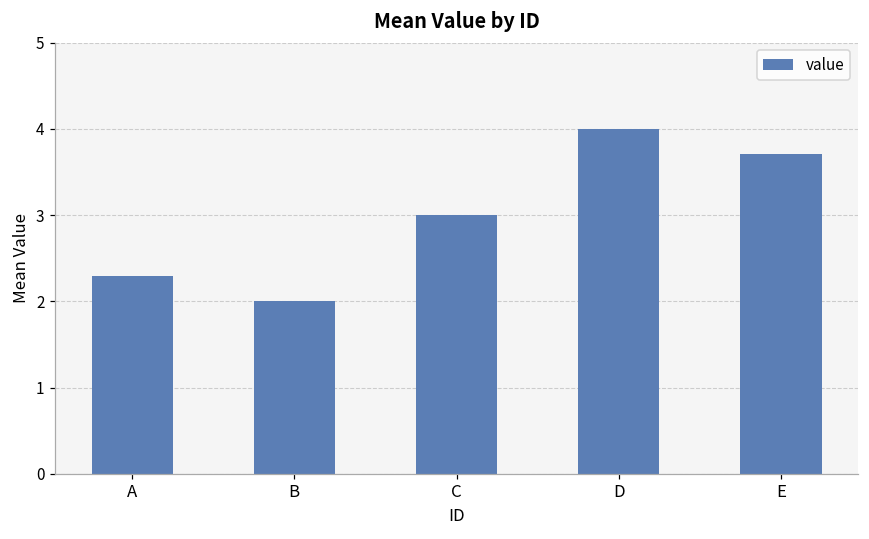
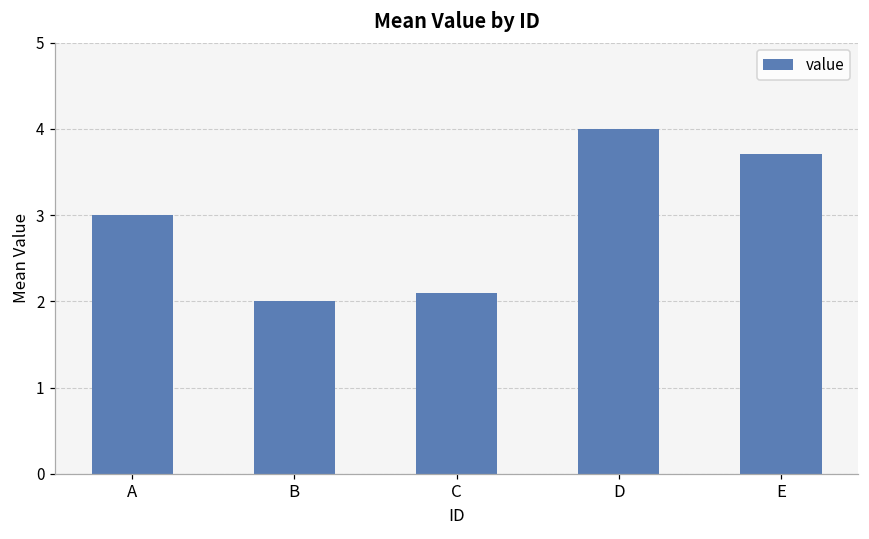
  {
-   "A": 2.3,
+   "A": 3.0,
    "B": 2.0,
-   "C": 3.0,
+   "C": 2.1,
    "D": 4.0,
    "E": 3.7
  }
